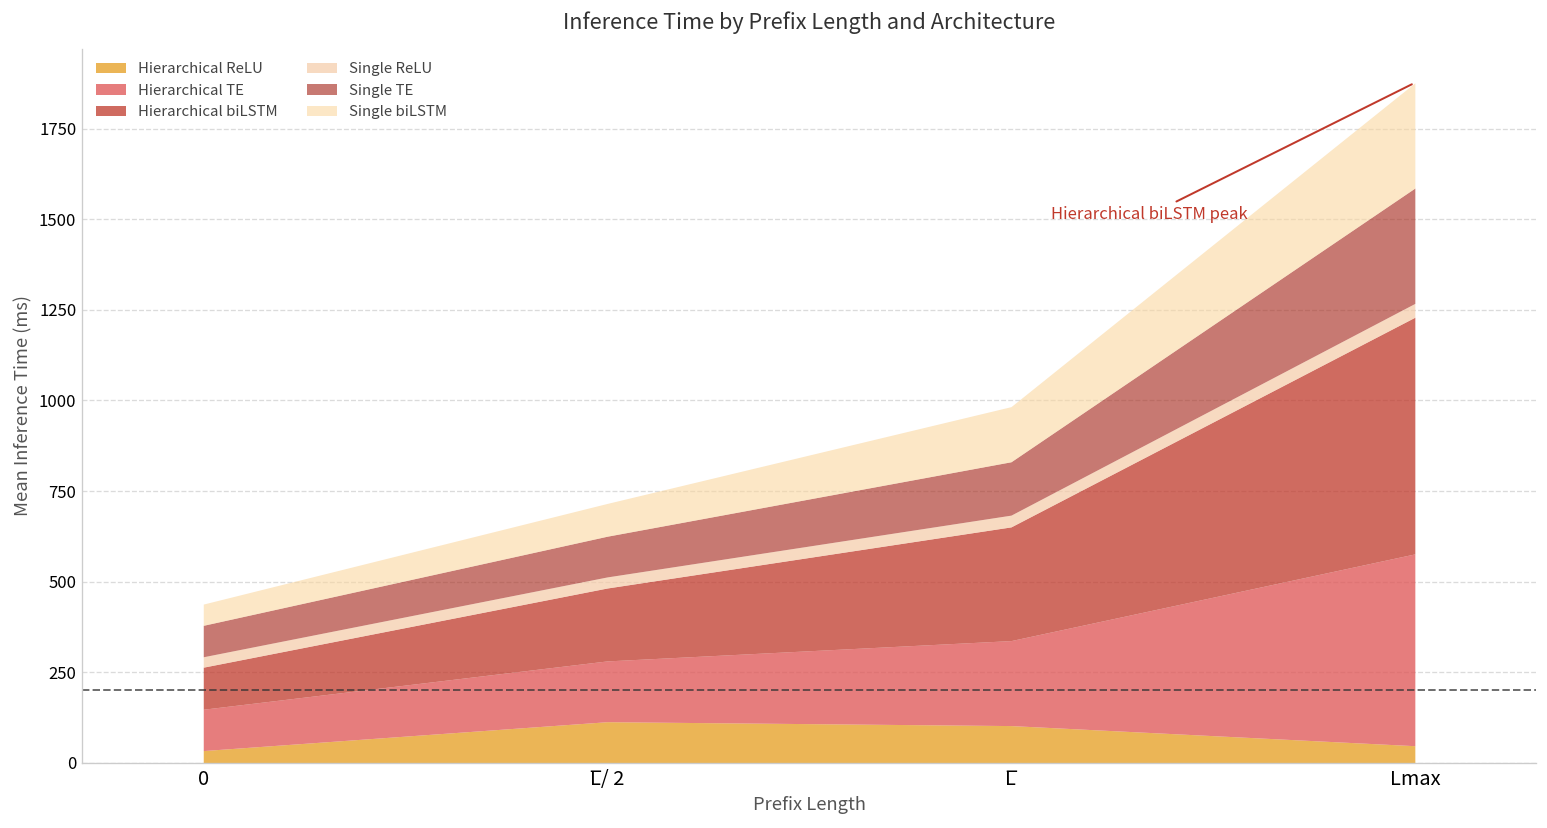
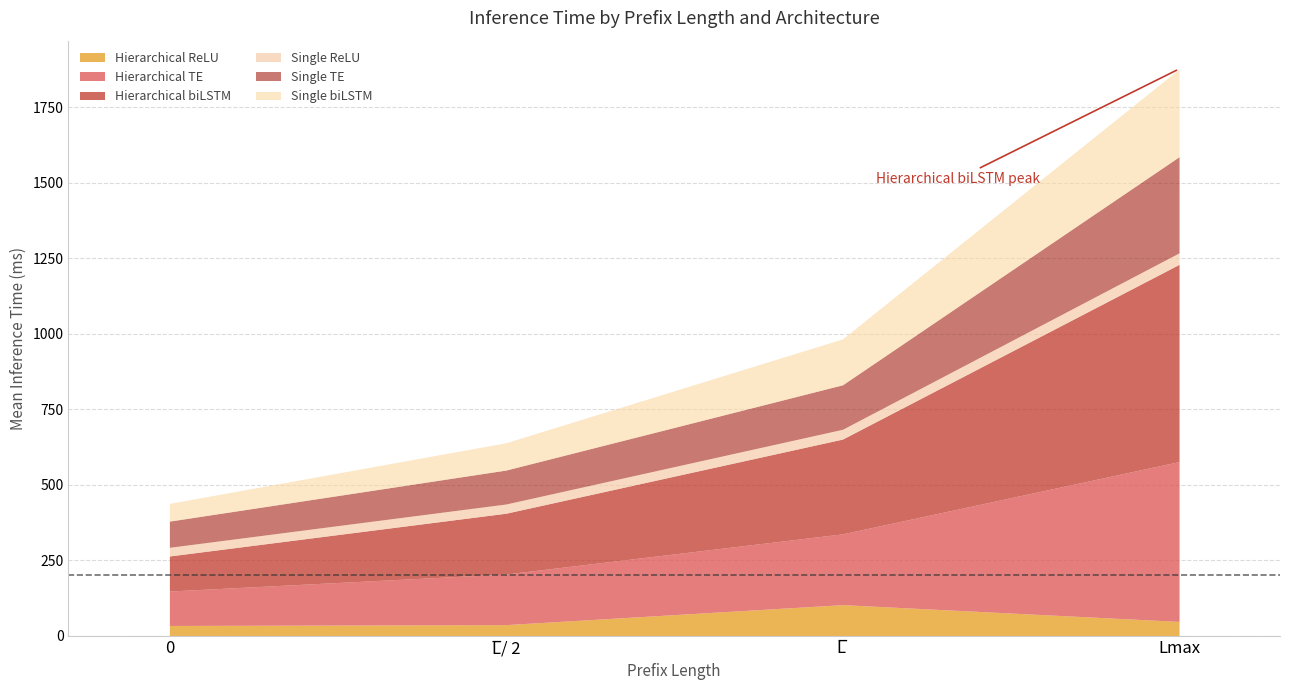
  {
    "Hierarchical ReLU": {
      "0": 30,
-     "L̅/ 2": 110,
+     "L̅/ 2": 40,
      "L̅": 100,
      "Lmax": 50
    }
  }
